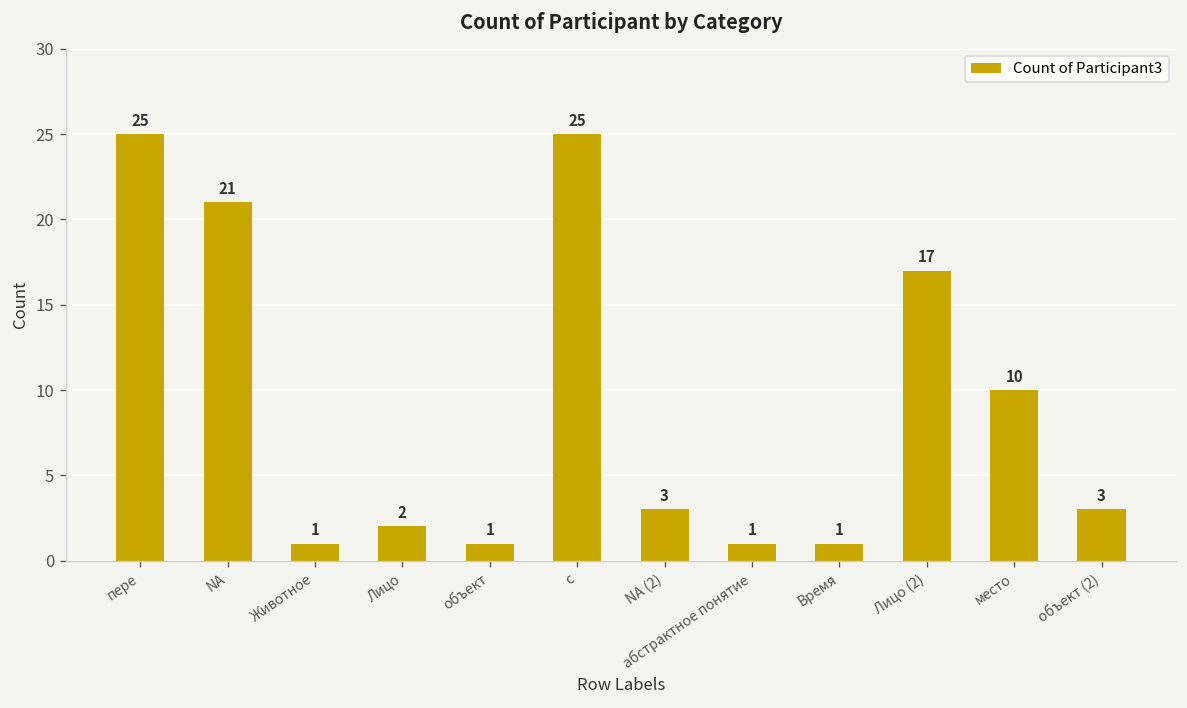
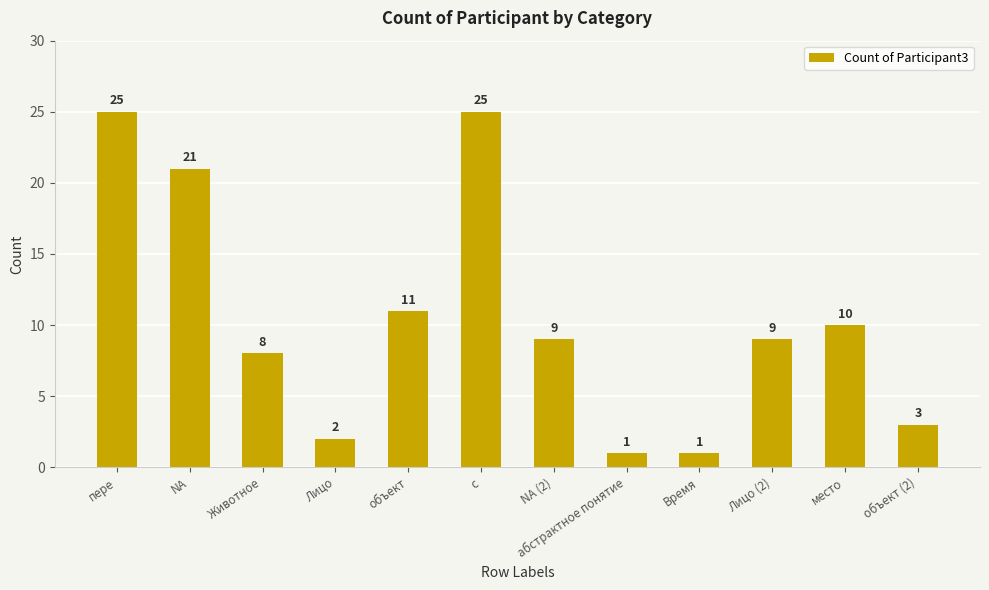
  {
    "пере": 25,
    "NA": 21,
-   "Животное": 1,
+   "Животное": 8,
    "Лицо": 2,
-   "объект": 1,
+   "объект": 11,
    "с": 25,
-   "NA (2)": 3,
+   "NA (2)": 9,
    "абстрактное понятие": 1,
    "Время": 1,
-   "Лицо (2)": 17,
+   "Лицо (2)": 9,
    "место": 10,
    "объект (2)": 3
  }
